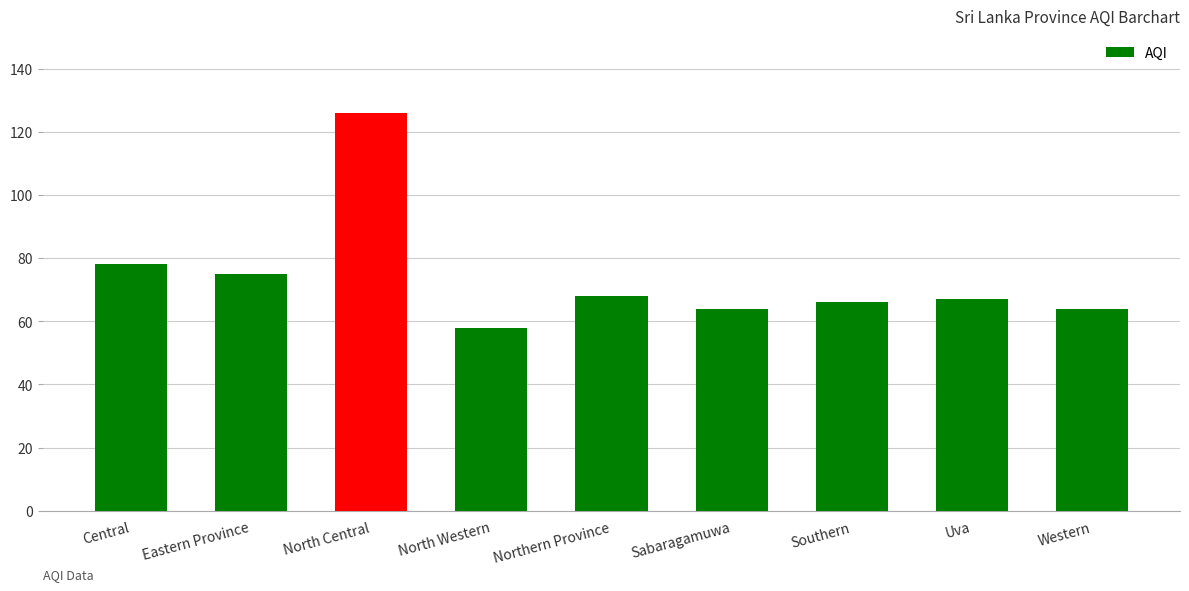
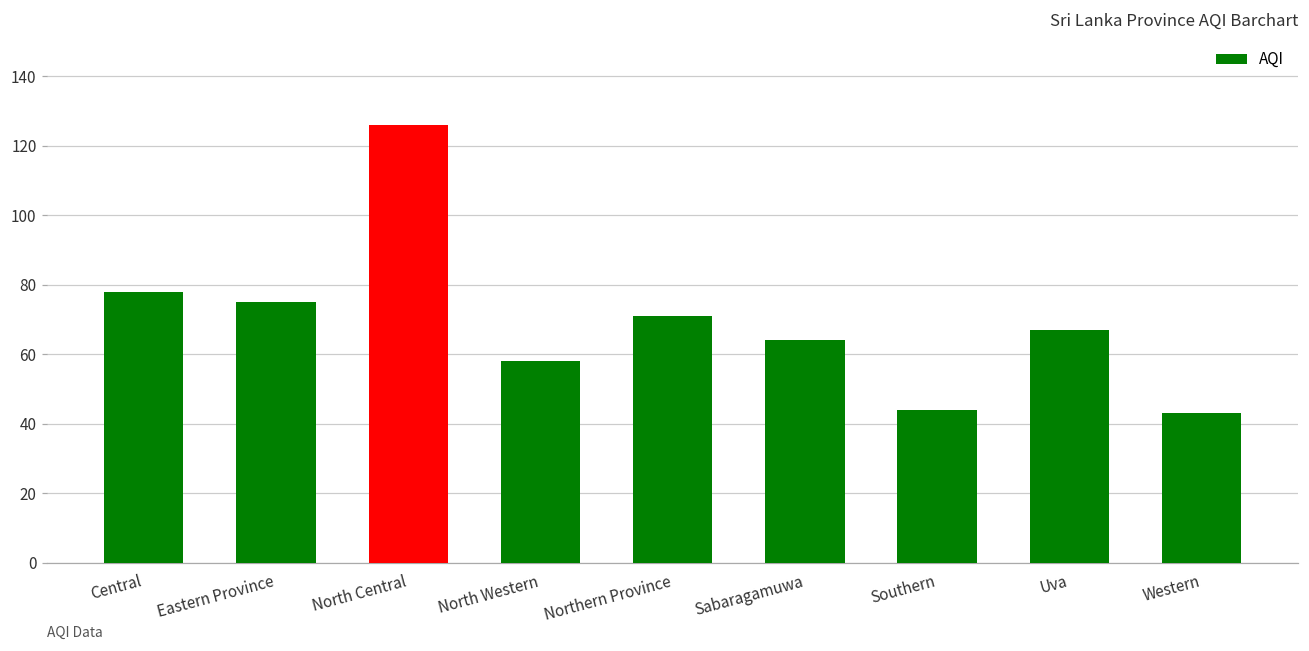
  {
    "Central": 78,
    "Eastern Province": 75,
    "North Central": 126,
    "North Western": 58,
-   "Northern Province": 68,
+   "Northern Province": 71,
    "Sabaragamuwa": 64,
-   "Southern": 66,
+   "Southern": 44,
    "Uva": 67,
-   "Western": 64
+   "Western": 43
  }
